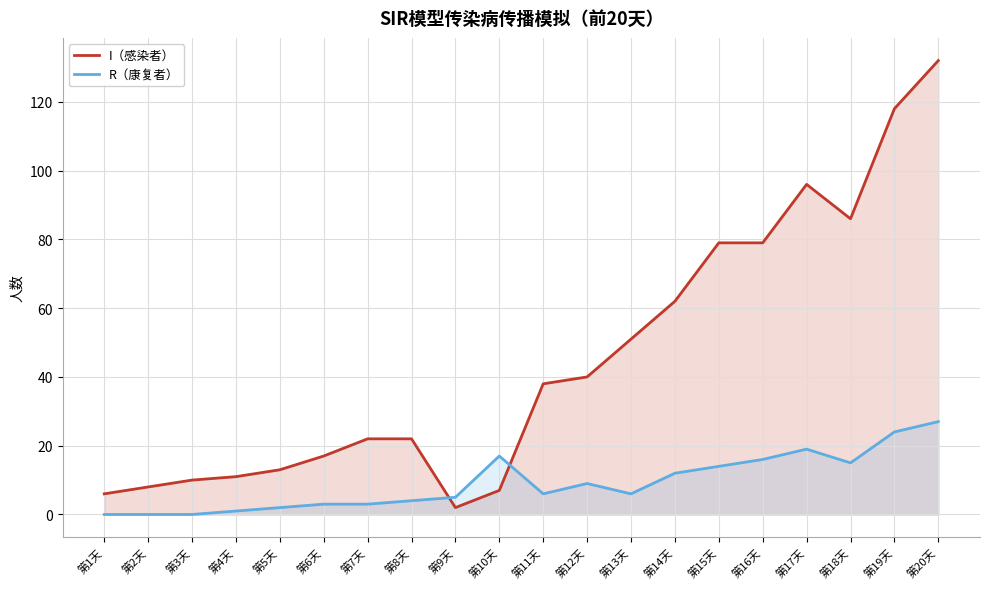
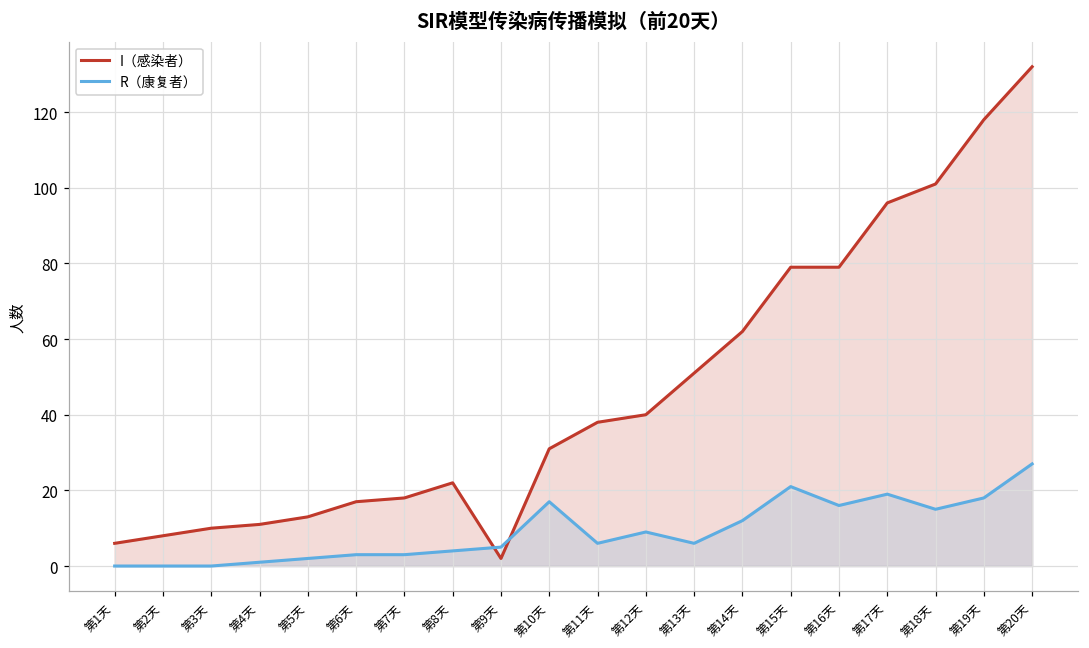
  {
    "I（感染者）": {
      "第1天": 6,
      "第2天": 8,
      "第3天": 10,
      "第4天": 11,
      "第5天": 13,
      "第6天": 17,
-     "第7天": 22,
+     "第7天": 18,
      "第8天": 22,
      "第9天": 2,
-     "第10天": 7,
+     "第10天": 31,
      "第11天": 38,
      "第12天": 40,
      "第13天": 51,
      "第14天": 62,
      "第15天": 79,
      "第16天": 79,
      "第17天": 96,
-     "第18天": 86,
+     "第18天": 101,
      "第19天": 118,
      "第20天": 132
    },
    "R（康复者）": {
      "第1天": 0,
      "第2天": 0,
      "第3天": 0,
      "第4天": 1,
      "第5天": 2,
      "第6天": 3,
      "第7天": 3,
      "第8天": 4,
      "第9天": 5,
      "第10天": 17,
      "第11天": 6,
      "第12天": 9,
      "第13天": 6,
      "第14天": 12,
-     "第15天": 14,
+     "第15天": 21,
      "第16天": 16,
      "第17天": 19,
      "第18天": 15,
-     "第19天": 24,
+     "第19天": 18,
      "第20天": 27
    }
  }
